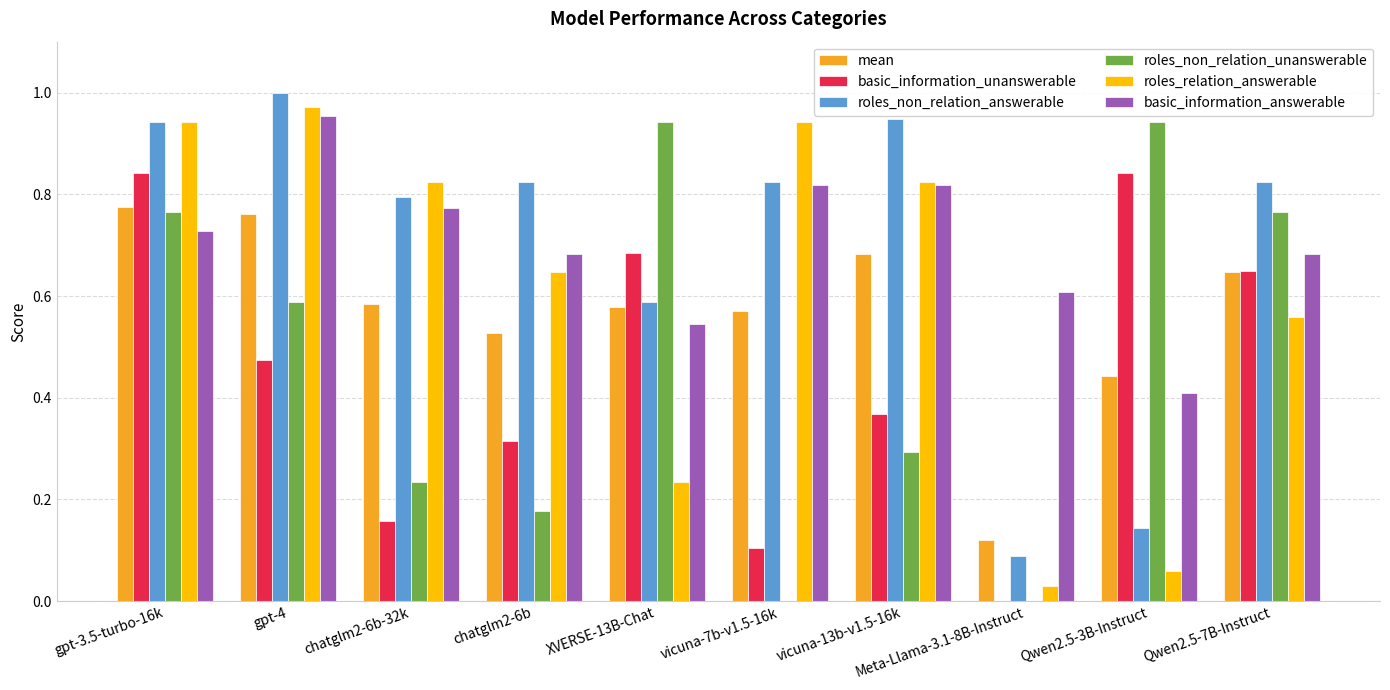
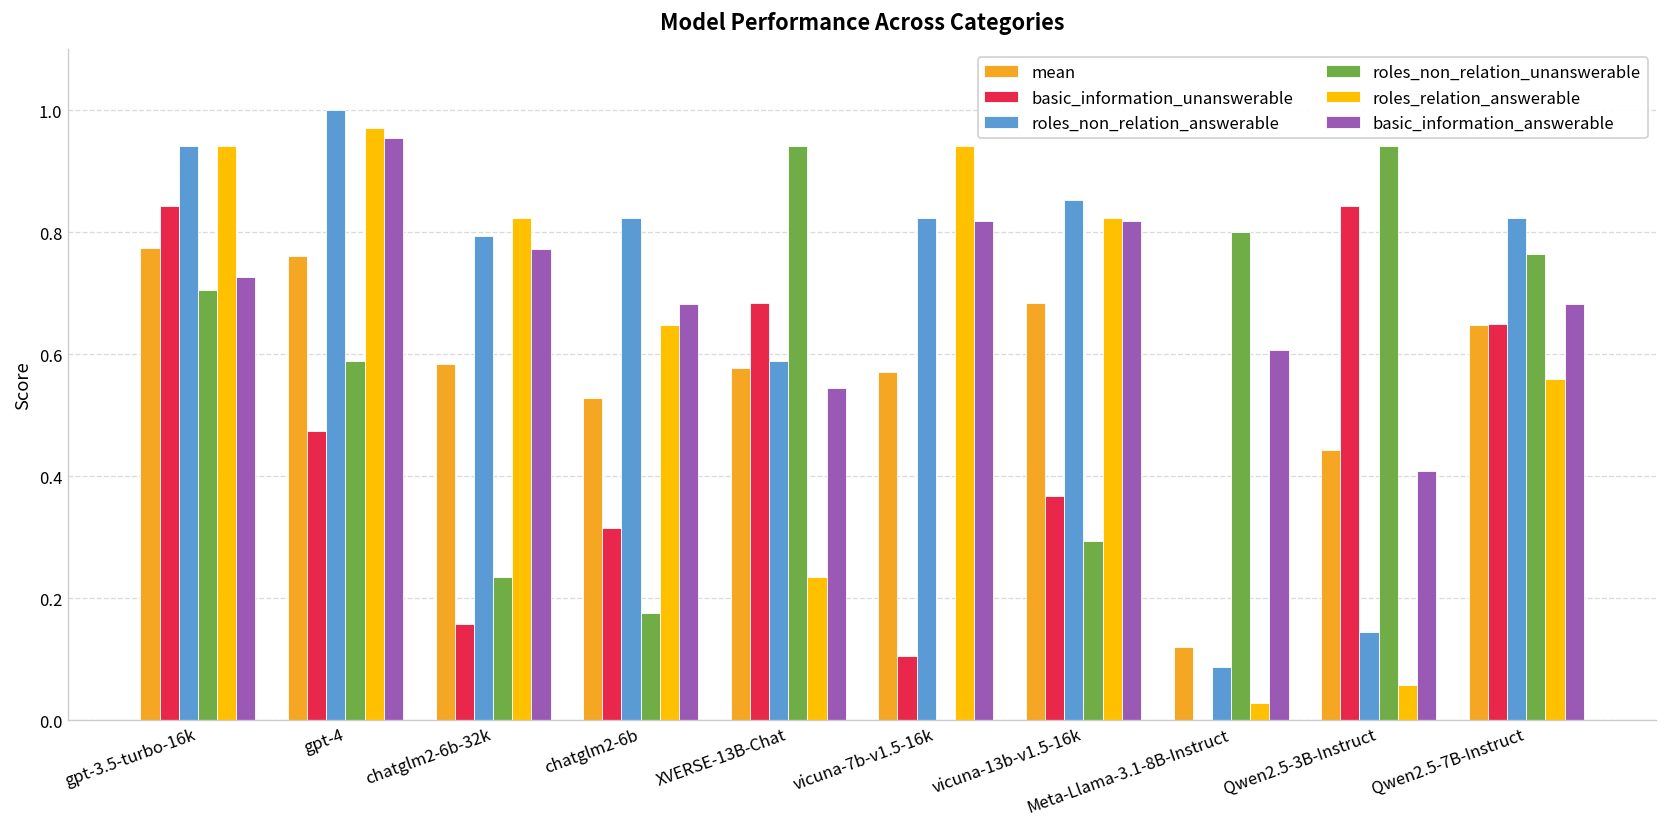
  {
    "basic_information_unanswerable": {
      "gpt-3.5-turbo-16k": 0.84,
      "gpt-4": 0.47,
      "chatglm2-6b-32k": 0.16,
      "chatglm2-6b": 0.32,
      "XVERSE-13B-Chat": 0.68,
      "vicuna-7b-v1.5-16k": 0.11,
      "vicuna-13b-v1.5-16k": 0.37,
      "Meta-Llama-3.1-8B-Instruct": 0.00,
      "Qwen2.5-3B-Instruct": 0.84,
      "Qwen2.5-7B-Instruct": 0.65
    },
    "roles_non_relation_answerable": {
      "gpt-3.5-turbo-16k": 0.94,
      "gpt-4": 1.00,
      "chatglm2-6b-32k": 0.79,
      "chatglm2-6b": 0.82,
      "XVERSE-13B-Chat": 0.59,
      "vicuna-7b-v1.5-16k": 0.82,
-     "vicuna-13b-v1.5-16k": 0.95,
+     "vicuna-13b-v1.5-16k": 0.85,
      "Meta-Llama-3.1-8B-Instruct": 0.09,
      "Qwen2.5-3B-Instruct": 0.14,
      "Qwen2.5-7B-Instruct": 0.82
    },
    "roles_non_relation_unanswerable": {
-     "gpt-3.5-turbo-16k": 0.77,
+     "gpt-3.5-turbo-16k": 0.71,
      "gpt-4": 0.59,
      "chatglm2-6b-32k": 0.24,
      "chatglm2-6b": 0.18,
      "XVERSE-13B-Chat": 0.94,
      "vicuna-7b-v1.5-16k": 0.00,
      "vicuna-13b-v1.5-16k": 0.29,
-     "Meta-Llama-3.1-8B-Instruct": 0.0,
+     "Meta-Llama-3.1-8B-Instruct": 0.8,
      "Qwen2.5-3B-Instruct": 0.94,
      "Qwen2.5-7B-Instruct": 0.76
    },
    "basic_information_answerable": {
      "gpt-3.5-turbo-16k": 0.73,
      "gpt-4": 0.95,
      "chatglm2-6b-32k": 0.77,
      "chatglm2-6b": 0.68,
      "XVERSE-13B-Chat": 0.55,
      "vicuna-7b-v1.5-16k": 0.82,
      "vicuna-13b-v1.5-16k": 0.82,
      "Meta-Llama-3.1-8B-Instruct": 0.61,
      "Qwen2.5-3B-Instruct": 0.41,
      "Qwen2.5-7B-Instruct": 0.68
    }
  }
